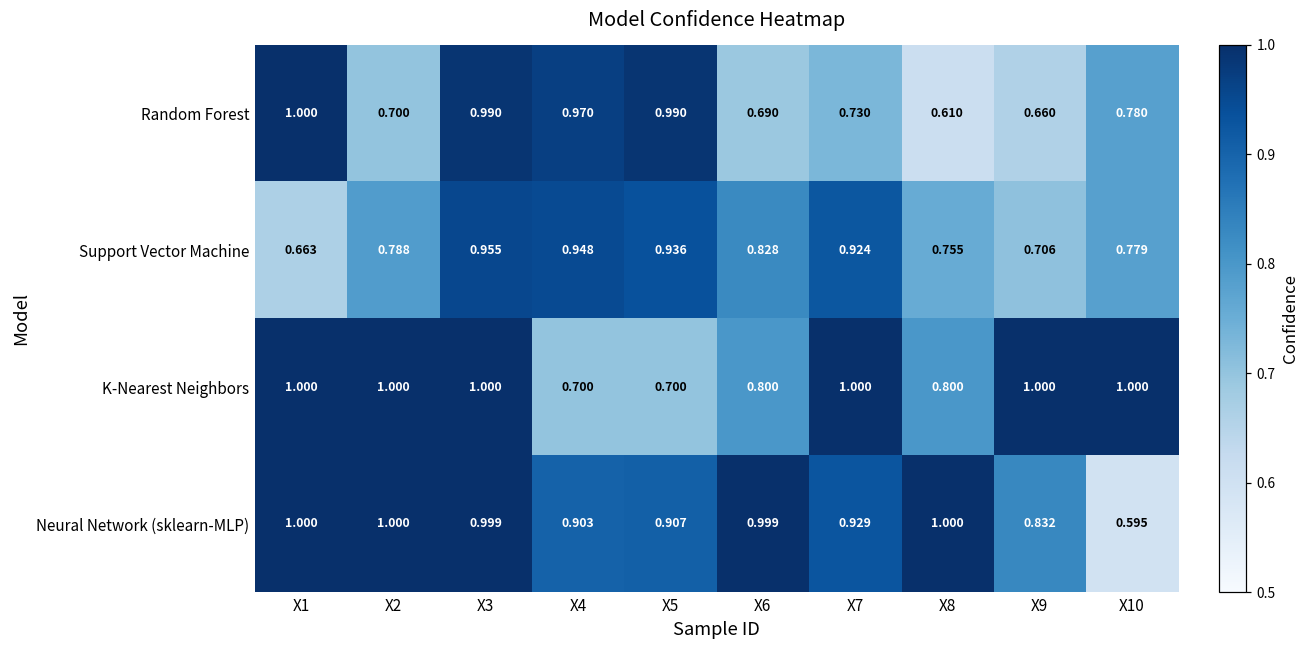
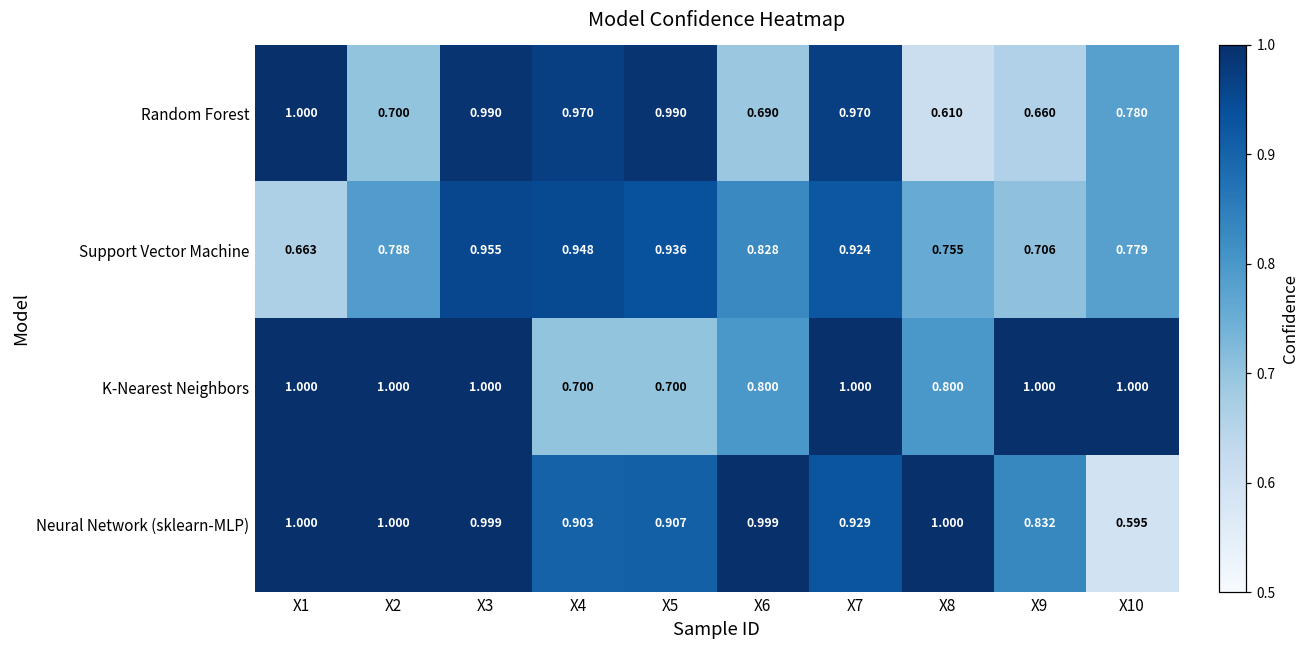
  {
    "Random Forest": {
      "X1": 1.000,
      "X2": 0.700,
      "X3": 0.990,
      "X4": 0.970,
      "X5": 0.990,
      "X6": 0.690,
-     "X7": 0.730,
+     "X7": 0.970,
      "X8": 0.610,
      "X9": 0.660,
      "X10": 0.780
    },
    "Support Vector Machine": {
      "X1": 0.663,
      "X2": 0.788,
      "X3": 0.955,
      "X4": 0.948,
      "X5": 0.936,
      "X6": 0.828,
      "X7": 0.924,
      "X8": 0.755,
      "X9": 0.706,
      "X10": 0.779
    },
    "K-Nearest Neighbors": {
      "X1": 1.000,
      "X2": 1.000,
      "X3": 1.000,
      "X4": 0.700,
      "X5": 0.700,
      "X6": 0.800,
      "X7": 1.000,
      "X8": 0.800,
      "X9": 1.000,
      "X10": 1.000
    },
    "Neural Network (sklearn-MLP)": {
      "X1": 1.000,
      "X2": 1.000,
      "X3": 0.999,
      "X4": 0.903,
      "X5": 0.907,
      "X6": 0.999,
      "X7": 0.929,
      "X8": 1.000,
      "X9": 0.832,
      "X10": 0.595
    }
  }
